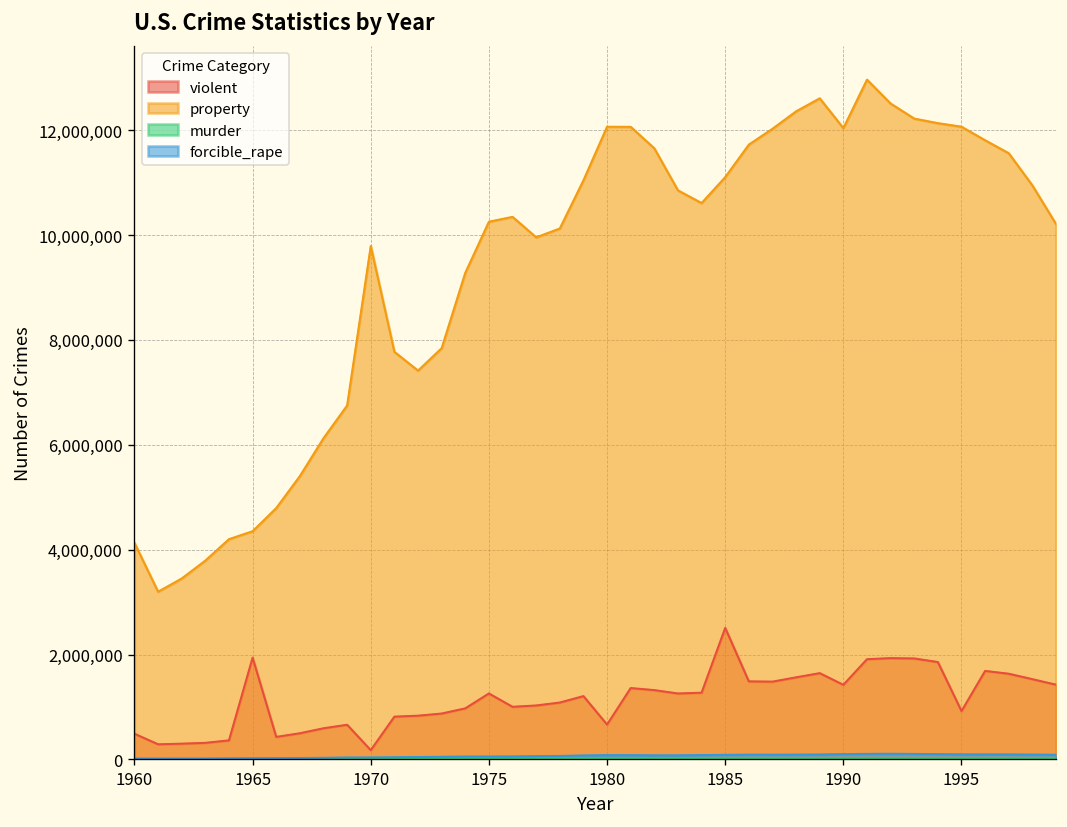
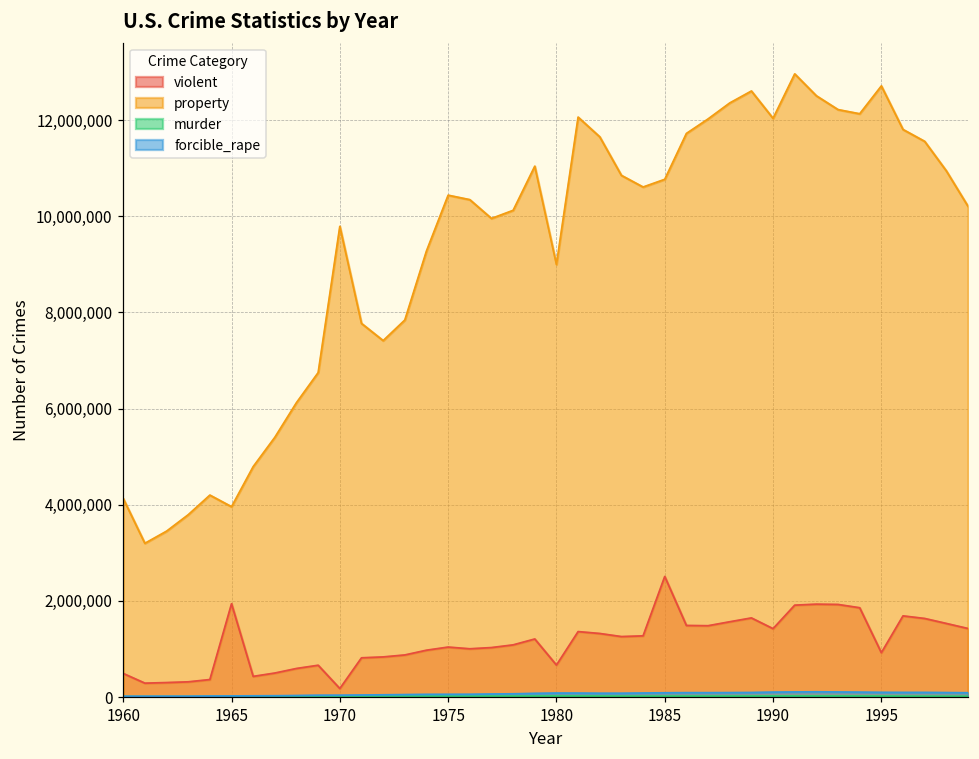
  {
    "violent": {
      "1960": "500,000",
      "1965": "1,900,000",
      "1970": "200,000",
-     "1975": "1,300,000",
+     "1975": "1,000,000",
      "1980": "700,000",
      "1985": "2,500,000",
      "1990": "1,400,000",
      "1995": "900,000"
    },
    "property": {
      "1960": "4,100,000",
-     "1965": "4,400,000",
+     "1965": "4,000,000",
      "1970": "9,800,000",
-     "1975": "10,300,000",
-     "1980": "12,100,000",
-     "1985": "11,100,000",
+     "1975": "10,400,000",
+     "1980": "9,000,000",
+     "1985": "10,800,000",
      "1990": "12,000,000",
-     "1995": "12,100,000"
+     "1995": "12,700,000"
    },
    "murder": {
      "1980": "0",
      "1985": "0",
      "1990": "0",
      "1995": "0"
    },
    "forcible_rape": {
      "1980": "100,000",
      "1985": "100,000",
      "1990": "100,000",
      "1995": "100,000"
    }
  }
